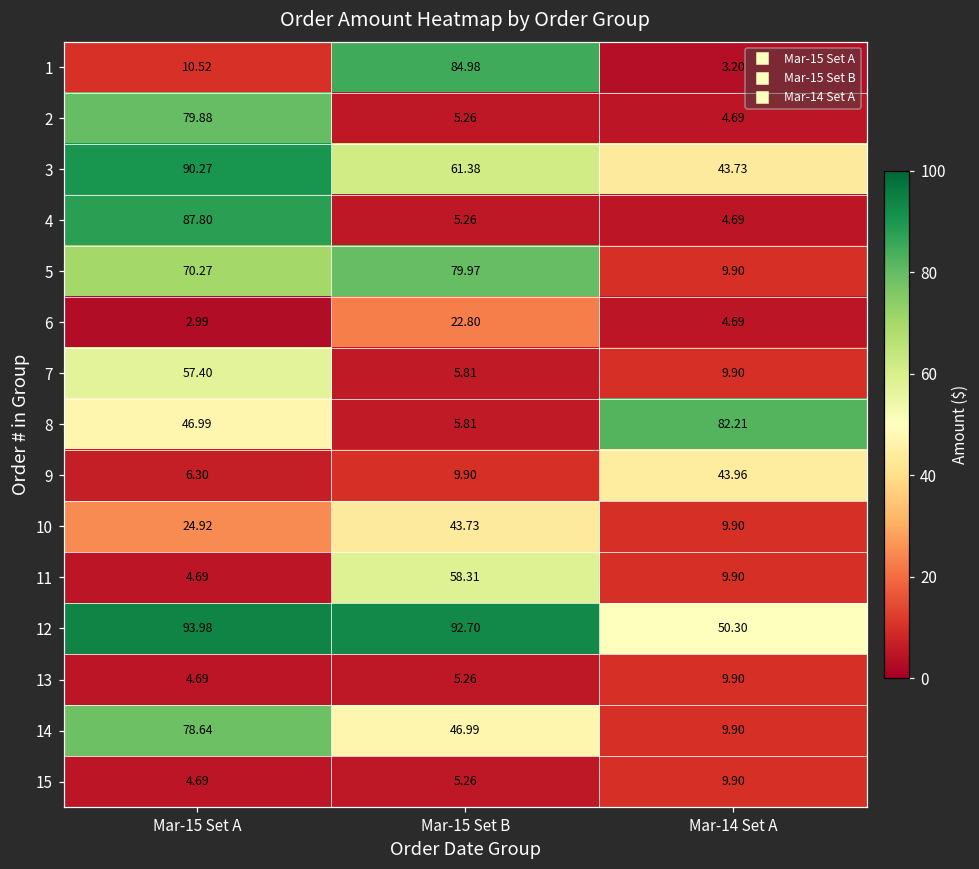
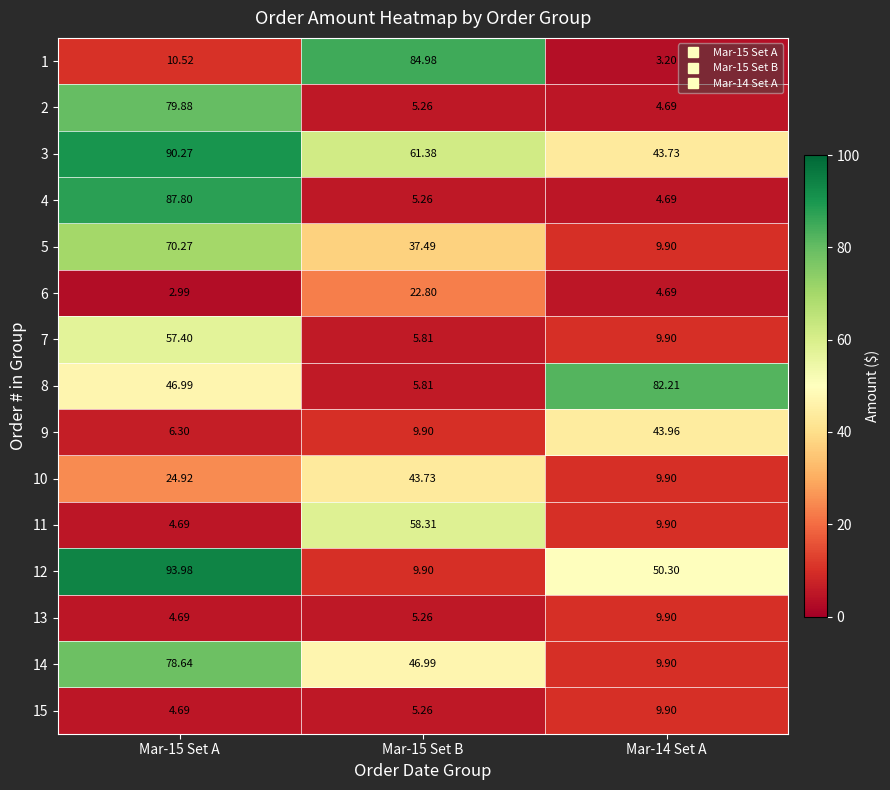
  {
    "1": {
      "Mar-15 Set A": 10.52,
      "Mar-15 Set B": 84.98,
      "Mar-14 Set A": 3.20
    },
    "2": {
      "Mar-15 Set A": 79.88,
      "Mar-15 Set B": 5.26,
      "Mar-14 Set A": 4.69
    },
    "3": {
      "Mar-15 Set A": 90.27,
      "Mar-15 Set B": 61.38,
      "Mar-14 Set A": 43.73
    },
    "4": {
      "Mar-15 Set A": 87.80,
      "Mar-15 Set B": 5.26,
      "Mar-14 Set A": 4.69
    },
    "5": {
      "Mar-15 Set A": 70.27,
-     "Mar-15 Set B": 79.97,
+     "Mar-15 Set B": 37.49,
      "Mar-14 Set A": 9.90
    },
    "6": {
      "Mar-15 Set A": 2.99,
      "Mar-15 Set B": 22.80,
      "Mar-14 Set A": 4.69
    },
    "7": {
      "Mar-15 Set A": 57.40,
      "Mar-15 Set B": 5.81,
      "Mar-14 Set A": 9.90
    },
    "8": {
      "Mar-15 Set A": 46.99,
      "Mar-15 Set B": 5.81,
      "Mar-14 Set A": 82.21
    },
    "9": {
      "Mar-15 Set A": 6.30,
      "Mar-15 Set B": 9.90,
      "Mar-14 Set A": 43.96
    },
    "10": {
      "Mar-15 Set A": 24.92,
      "Mar-15 Set B": 43.73,
      "Mar-14 Set A": 9.90
    },
    "11": {
      "Mar-15 Set A": 4.69,
      "Mar-15 Set B": 58.31,
      "Mar-14 Set A": 9.90
    },
    "12": {
      "Mar-15 Set A": 93.98,
-     "Mar-15 Set B": 92.70,
+     "Mar-15 Set B": 9.90,
      "Mar-14 Set A": 50.30
    },
    "13": {
      "Mar-15 Set A": 4.69,
      "Mar-15 Set B": 5.26,
      "Mar-14 Set A": 9.90
    },
    "14": {
      "Mar-15 Set A": 78.64,
      "Mar-15 Set B": 46.99,
      "Mar-14 Set A": 9.90
    },
    "15": {
      "Mar-15 Set A": 4.69,
      "Mar-15 Set B": 5.26,
      "Mar-14 Set A": 9.90
    }
  }
